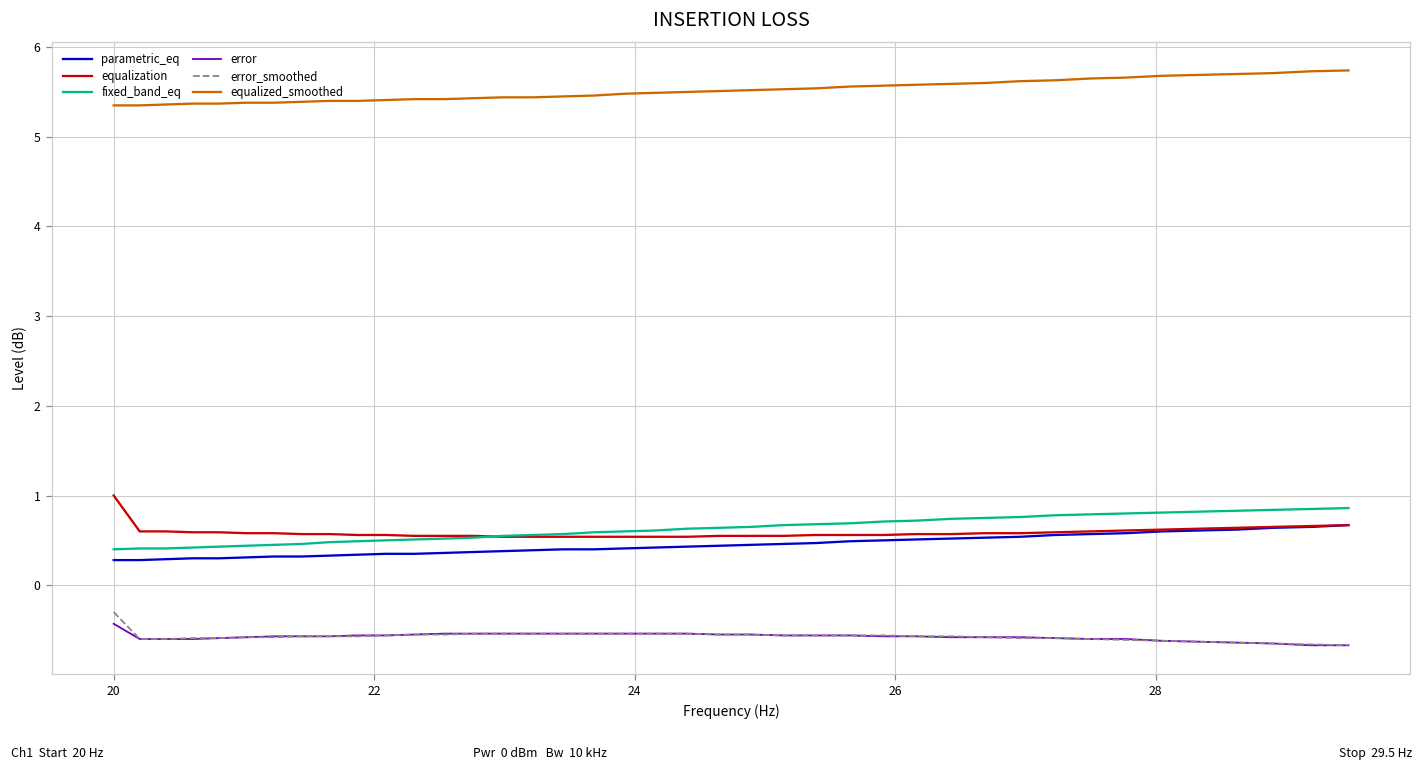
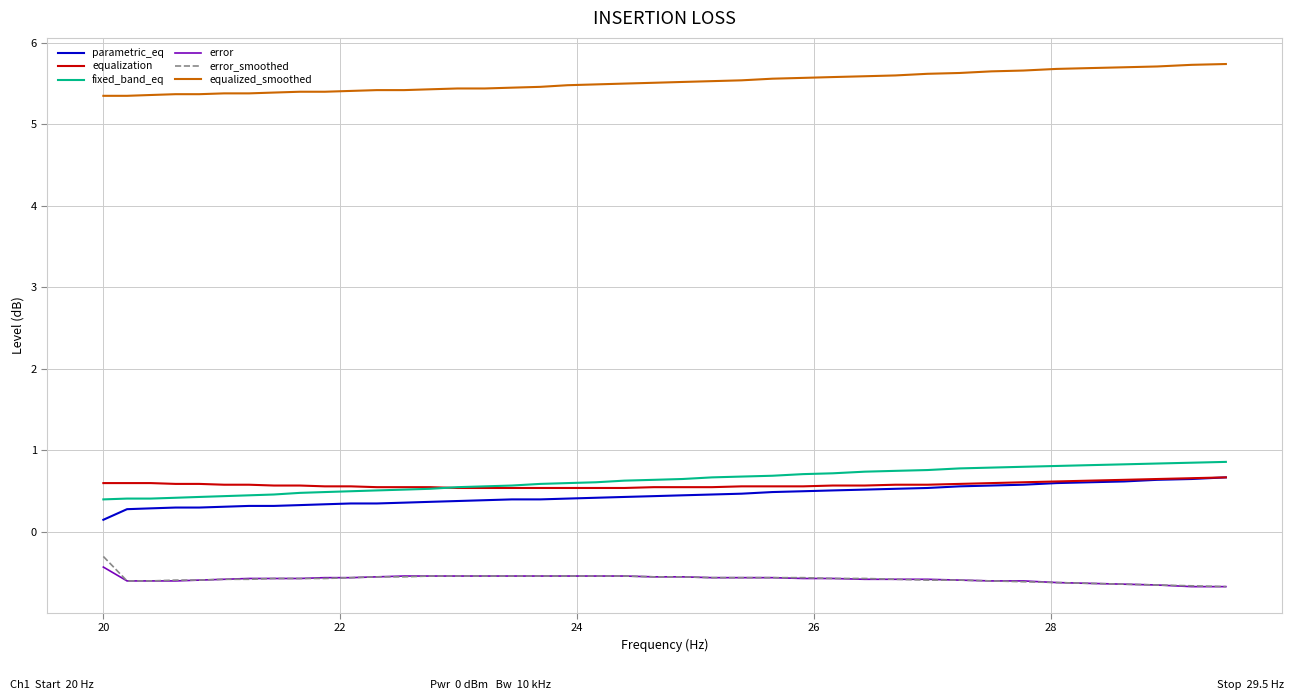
  {
    "parametric_eq": {
-     "20": 0.3
+     "20": 0.2
    },
    "equalization": {
-     "20": 1.0
+     "20": 0.6
    },
    "fixed_band_eq": {
      "20": 0.4
    },
    "error": {
      "20": -0.4
    },
    "error_smoothed": {
      "20": -0.3
    },
    "equalized_smoothed": {
      "20": 5.4
    }
  }
